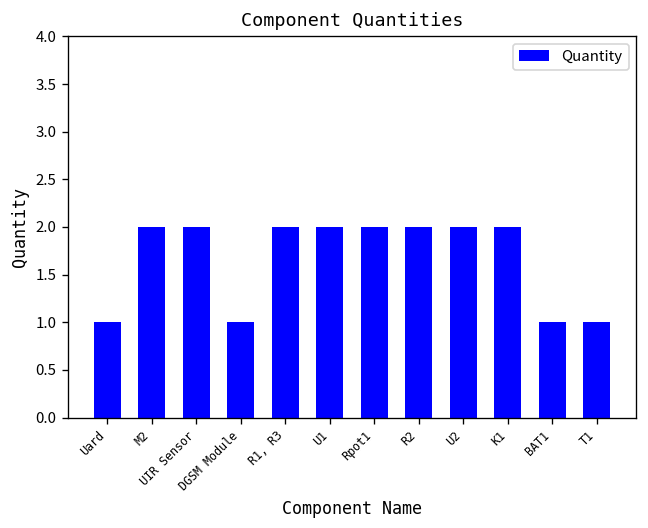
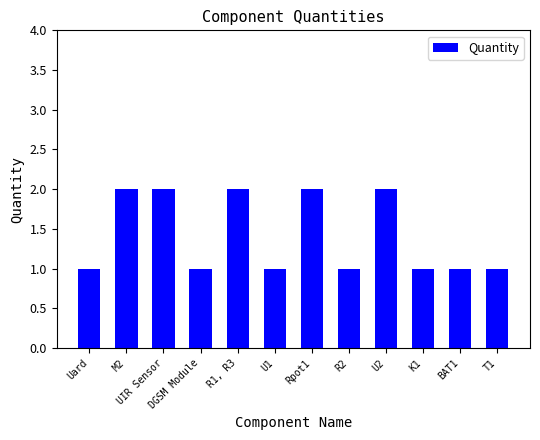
  {
    "Uard": 1,
    "M2": 2,
    "UIR Sensor": 2,
    "DGSM Module": 1,
    "R1, R3": 2,
-   "U1": 2,
+   "U1": 1,
    "Rpot1": 2,
-   "R2": 2,
+   "R2": 1,
    "U2": 2,
-   "K1": 2,
+   "K1": 1,
    "BAT1": 1,
    "T1": 1
  }
